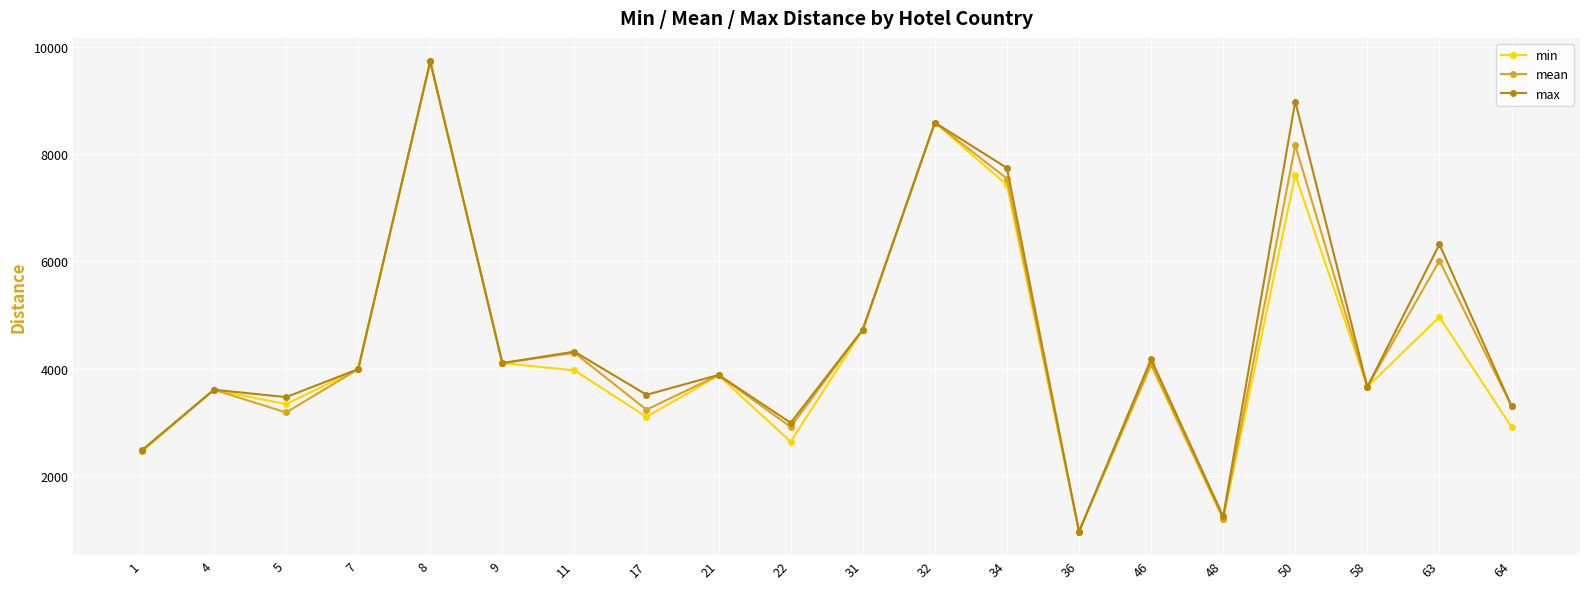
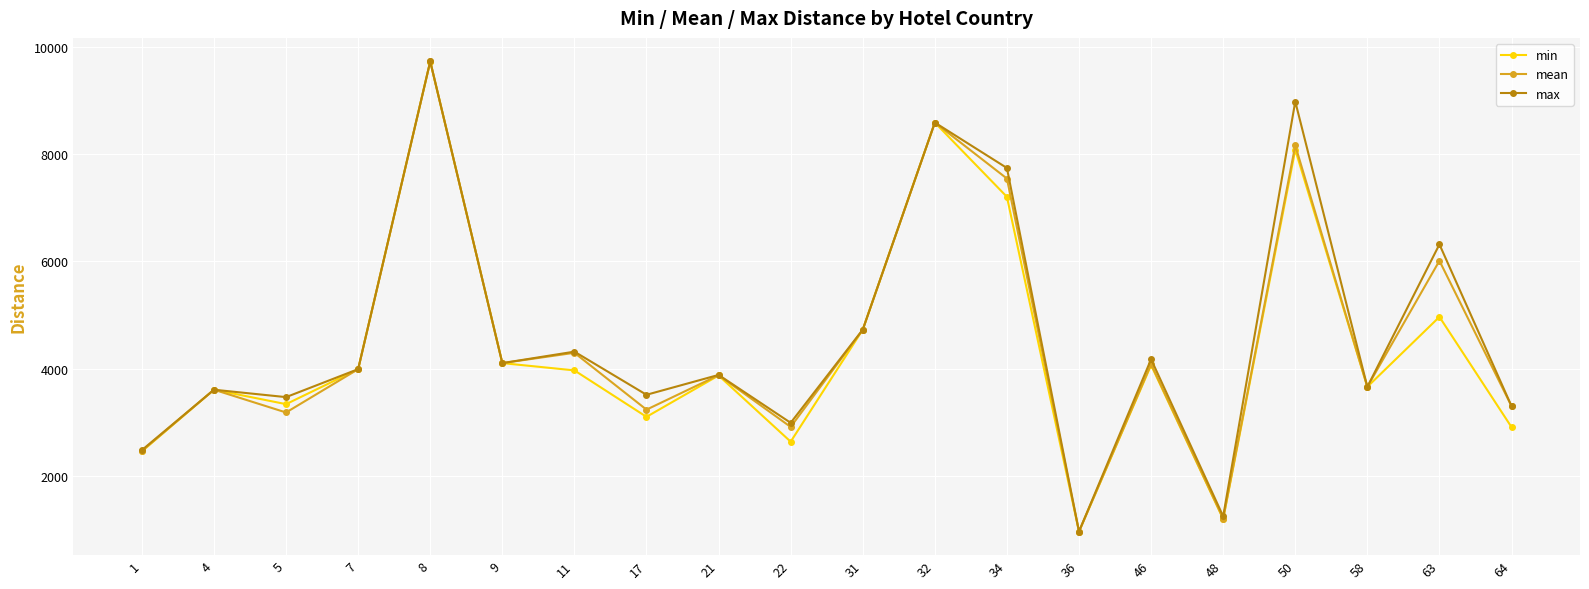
  {
    "min": {
      "5": 3300,
      "11": 4000,
      "17": 3100,
      "22": 2600,
-     "34": 7400,
-     "50": 7600,
+     "34": 7200,
+     "50": 8100,
      "63": 5000,
      "64": 2900
    }
  }
